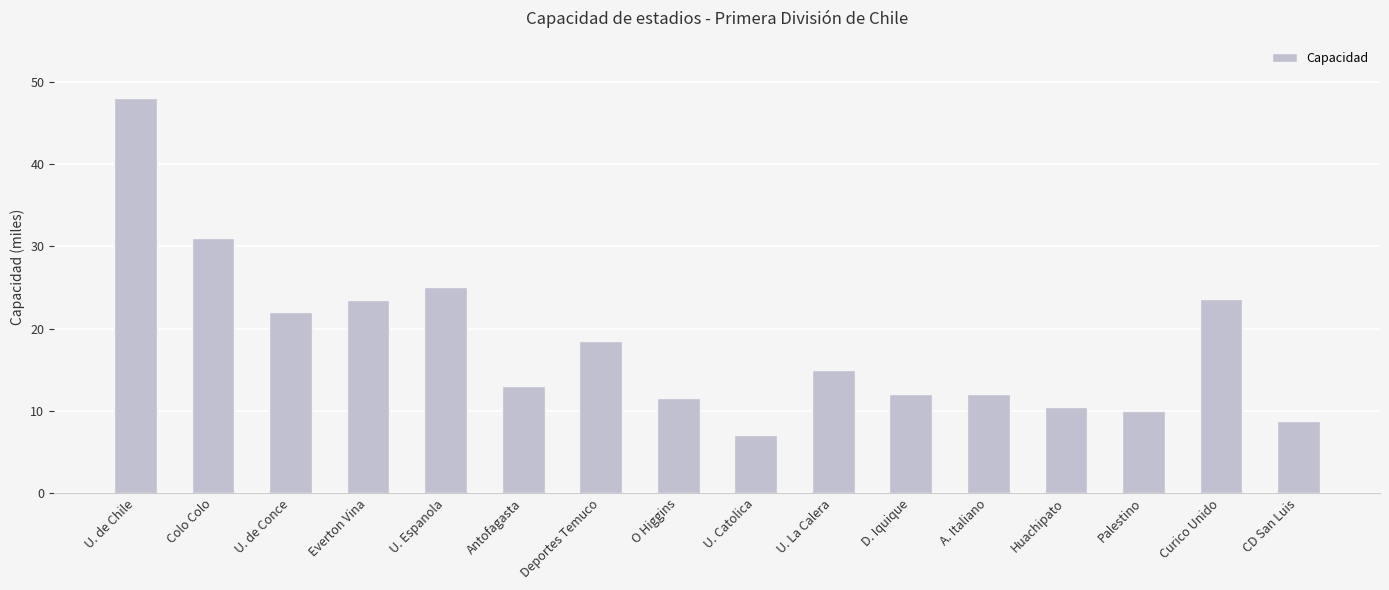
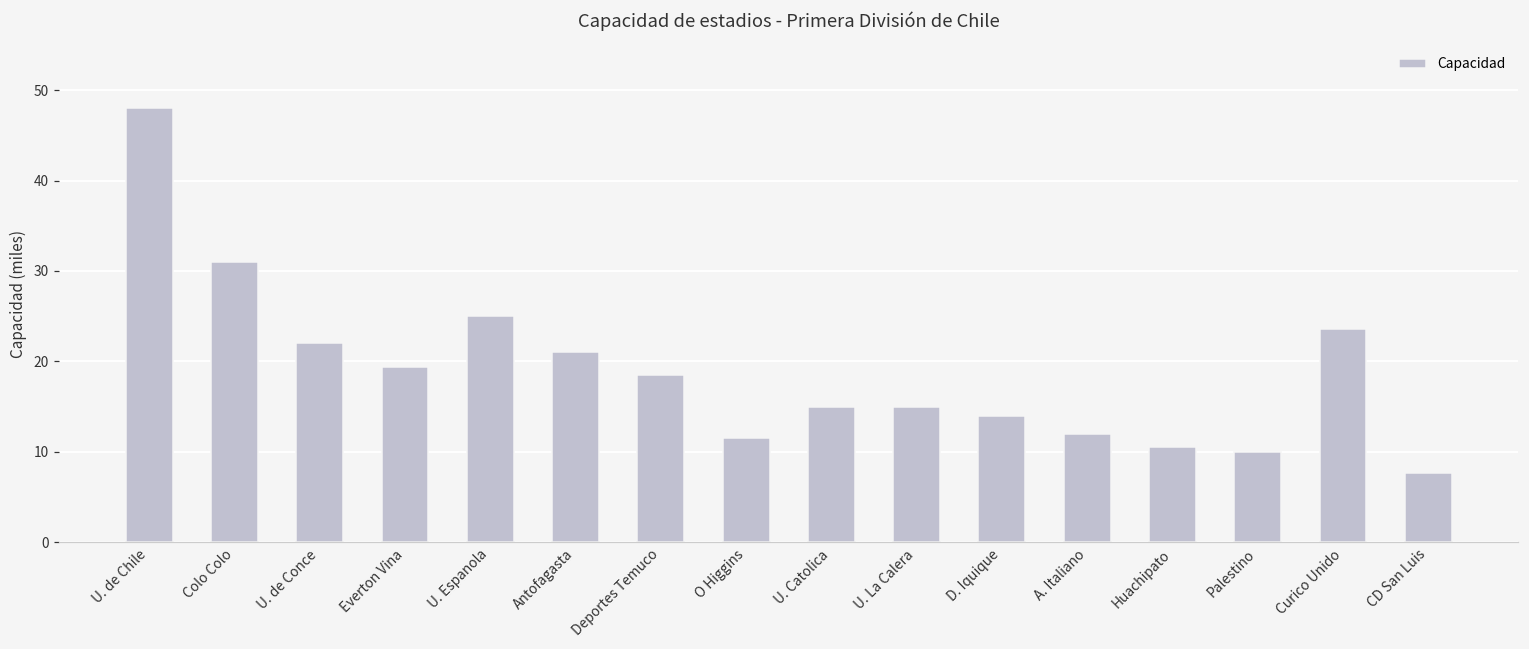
  {
    "U. de Chile": 48,
    "Colo Colo": 31,
    "U. de Conce": 22,
-   "Everton Vina": 24,
+   "Everton Vina": 19,
    "U. Espanola": 25,
-   "Antofagasta": 13,
+   "Antofagasta": 21,
    "Deportes Temuco": 19,
    "O Higgins": 12,
-   "U. Catolica": 7,
+   "U. Catolica": 15,
    "U. La Calera": 15,
-   "D. Iquique": 12,
+   "D. Iquique": 14,
    "A. Italiano": 12,
    "Huachipato": 11,
    "Palestino": 10,
    "Curico Unido": 24,
-   "CD San Luis": 9
+   "CD San Luis": 8
  }
